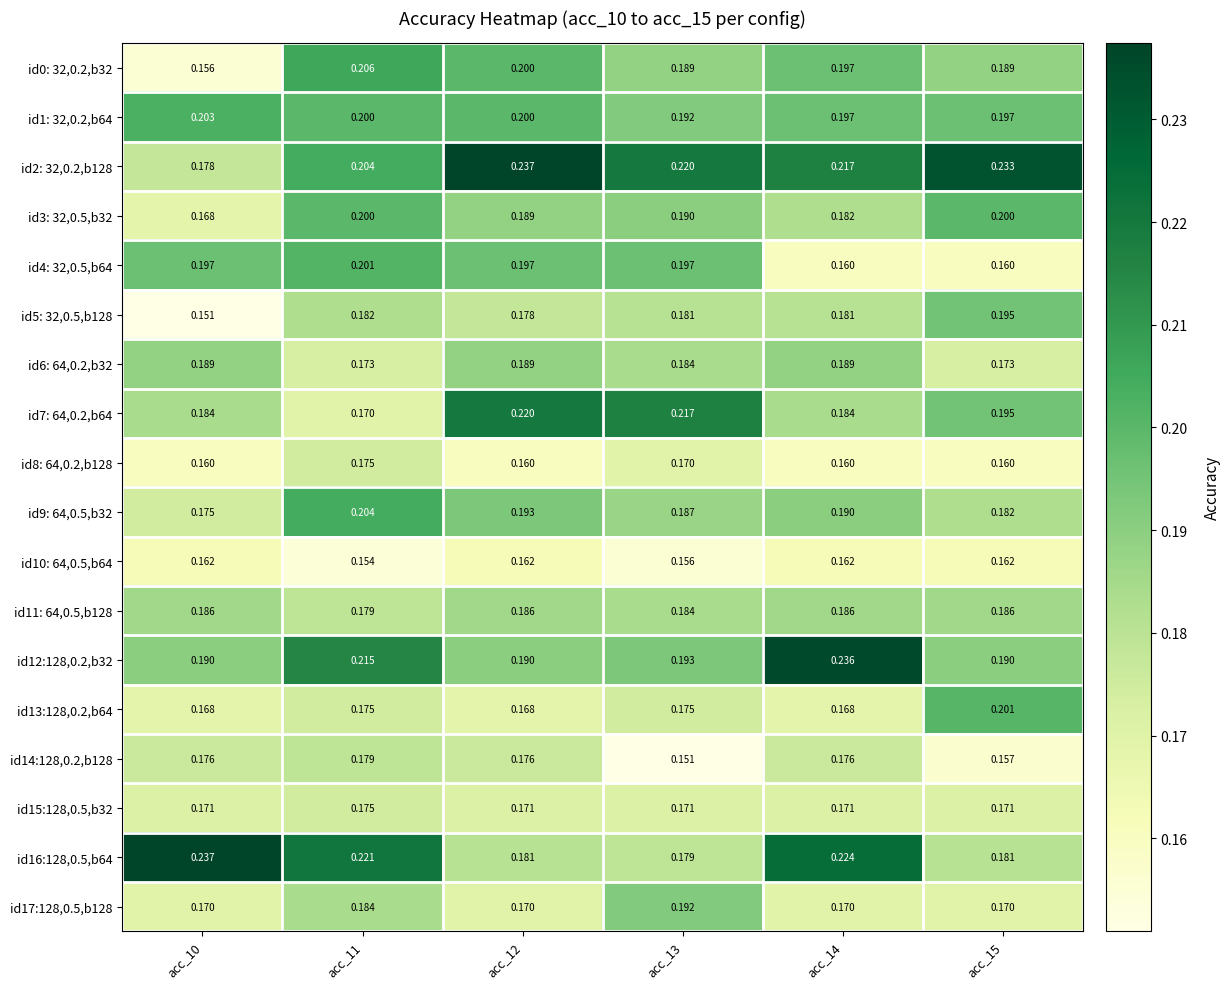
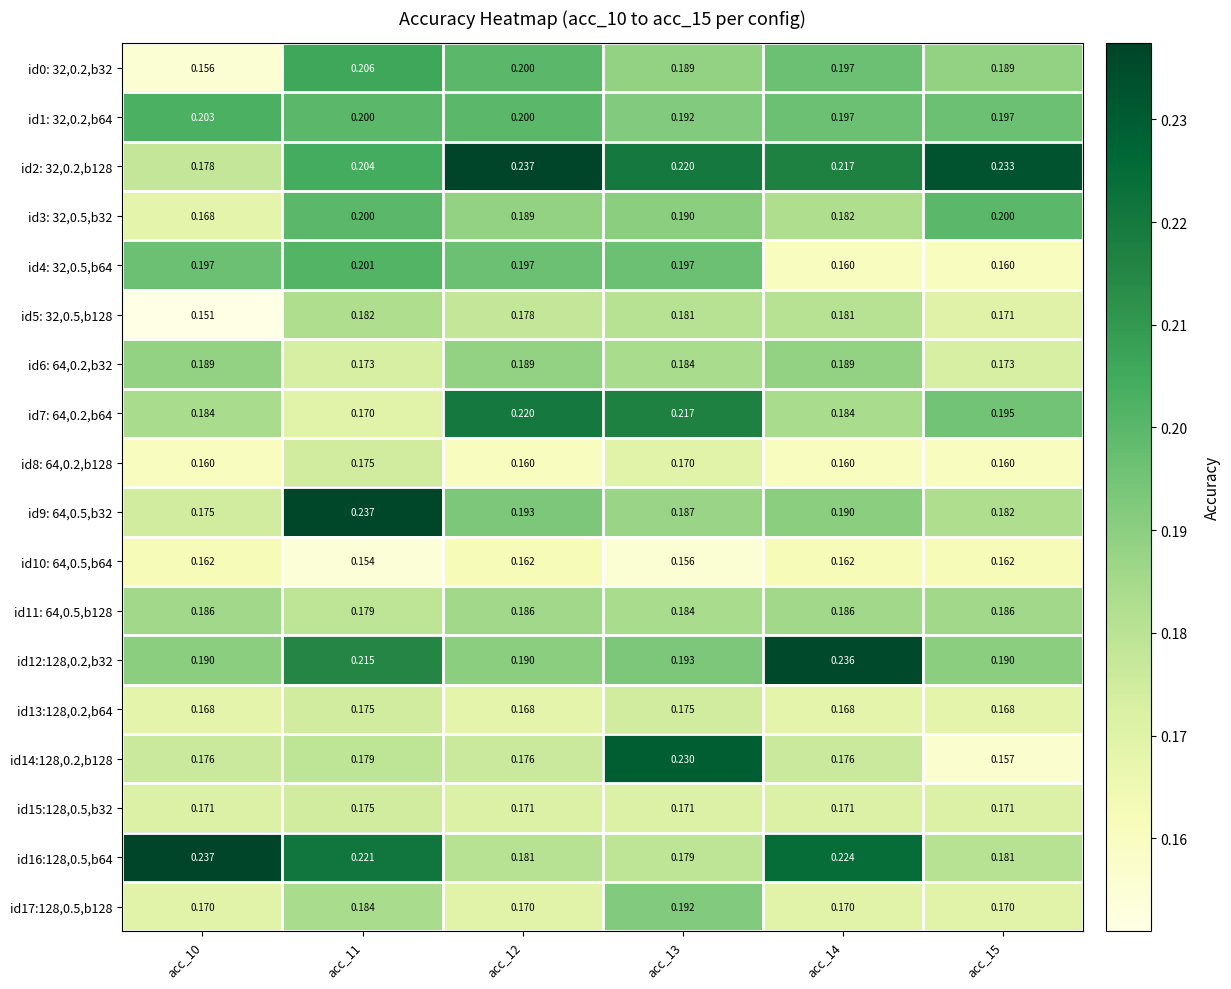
  {
    "id0: 32,0.2,b32": {
      "acc_10": 0.156,
      "acc_11": 0.206,
      "acc_12": 0.200,
      "acc_13": 0.189,
      "acc_14": 0.197,
      "acc_15": 0.189
    },
    "id1: 32,0.2,b64": {
      "acc_10": 0.203,
      "acc_11": 0.200,
      "acc_12": 0.200,
      "acc_13": 0.192,
      "acc_14": 0.197,
      "acc_15": 0.197
    },
    "id2: 32,0.2,b128": {
      "acc_10": 0.178,
      "acc_11": 0.204,
      "acc_12": 0.237,
      "acc_13": 0.220,
      "acc_14": 0.217,
      "acc_15": 0.233
    },
    "id3: 32,0.5,b32": {
      "acc_10": 0.168,
      "acc_11": 0.200,
      "acc_12": 0.189,
      "acc_13": 0.190,
      "acc_14": 0.182,
      "acc_15": 0.200
    },
    "id4: 32,0.5,b64": {
      "acc_10": 0.197,
      "acc_11": 0.201,
      "acc_12": 0.197,
      "acc_13": 0.197,
      "acc_14": 0.160,
      "acc_15": 0.160
    },
    "id5: 32,0.5,b128": {
      "acc_10": 0.151,
      "acc_11": 0.182,
      "acc_12": 0.178,
      "acc_13": 0.181,
      "acc_14": 0.181,
-     "acc_15": 0.195
+     "acc_15": 0.171
    },
    "id6: 64,0.2,b32": {
      "acc_10": 0.189,
      "acc_11": 0.173,
      "acc_12": 0.189,
      "acc_13": 0.184,
      "acc_14": 0.189,
      "acc_15": 0.173
    },
    "id7: 64,0.2,b64": {
      "acc_10": 0.184,
      "acc_11": 0.170,
      "acc_12": 0.220,
      "acc_13": 0.217,
      "acc_14": 0.184,
      "acc_15": 0.195
    },
    "id8: 64,0.2,b128": {
      "acc_10": 0.160,
      "acc_11": 0.175,
      "acc_12": 0.160,
      "acc_13": 0.170,
      "acc_14": 0.160,
      "acc_15": 0.160
    },
    "id9: 64,0.5,b32": {
      "acc_10": 0.175,
-     "acc_11": 0.204,
+     "acc_11": 0.237,
      "acc_12": 0.193,
      "acc_13": 0.187,
      "acc_14": 0.190,
      "acc_15": 0.182
    },
    "id10: 64,0.5,b64": {
      "acc_10": 0.162,
      "acc_11": 0.154,
      "acc_12": 0.162,
      "acc_13": 0.156,
      "acc_14": 0.162,
      "acc_15": 0.162
    },
    "id11: 64,0.5,b128": {
      "acc_10": 0.186,
      "acc_11": 0.179,
      "acc_12": 0.186,
      "acc_13": 0.184,
      "acc_14": 0.186,
      "acc_15": 0.186
    },
    "id12:128,0.2,b32": {
      "acc_10": 0.190,
      "acc_11": 0.215,
      "acc_12": 0.190,
      "acc_13": 0.193,
      "acc_14": 0.236,
      "acc_15": 0.190
    },
    "id13:128,0.2,b64": {
      "acc_10": 0.168,
      "acc_11": 0.175,
      "acc_12": 0.168,
      "acc_13": 0.175,
      "acc_14": 0.168,
-     "acc_15": 0.201
+     "acc_15": 0.168
    },
    "id14:128,0.2,b128": {
      "acc_10": 0.176,
      "acc_11": 0.179,
      "acc_12": 0.176,
-     "acc_13": 0.151,
+     "acc_13": 0.230,
      "acc_14": 0.176,
      "acc_15": 0.157
    },
    "id15:128,0.5,b32": {
      "acc_10": 0.171,
      "acc_11": 0.175,
      "acc_12": 0.171,
      "acc_13": 0.171,
      "acc_14": 0.171,
      "acc_15": 0.171
    },
    "id16:128,0.5,b64": {
      "acc_10": 0.237,
      "acc_11": 0.221,
      "acc_12": 0.181,
      "acc_13": 0.179,
      "acc_14": 0.224,
      "acc_15": 0.181
    },
    "id17:128,0.5,b128": {
      "acc_10": 0.170,
      "acc_11": 0.184,
      "acc_12": 0.170,
      "acc_13": 0.192,
      "acc_14": 0.170,
      "acc_15": 0.170
    }
  }
